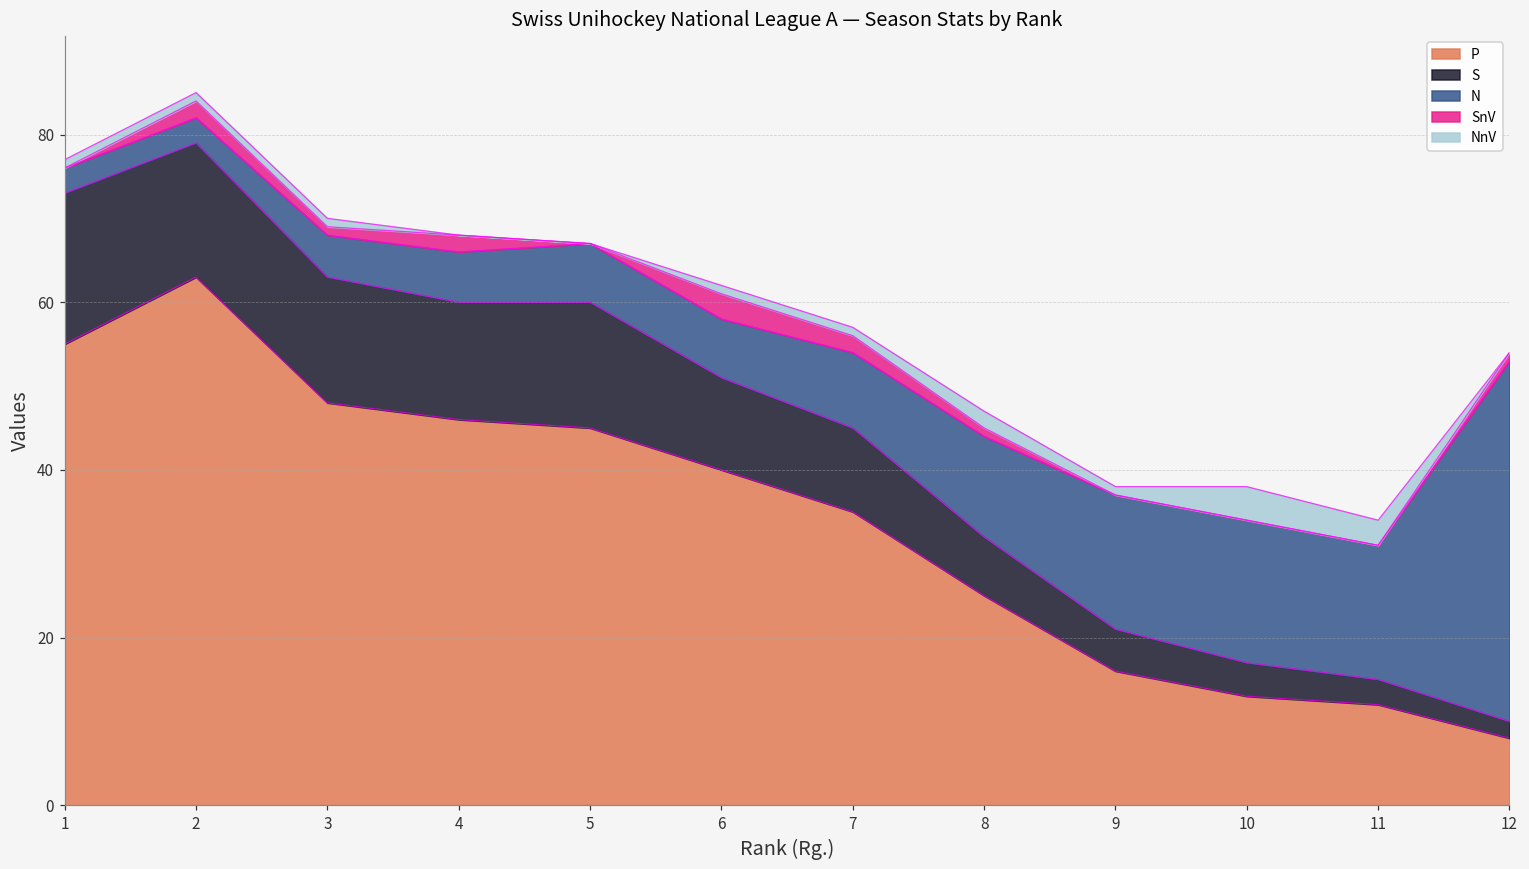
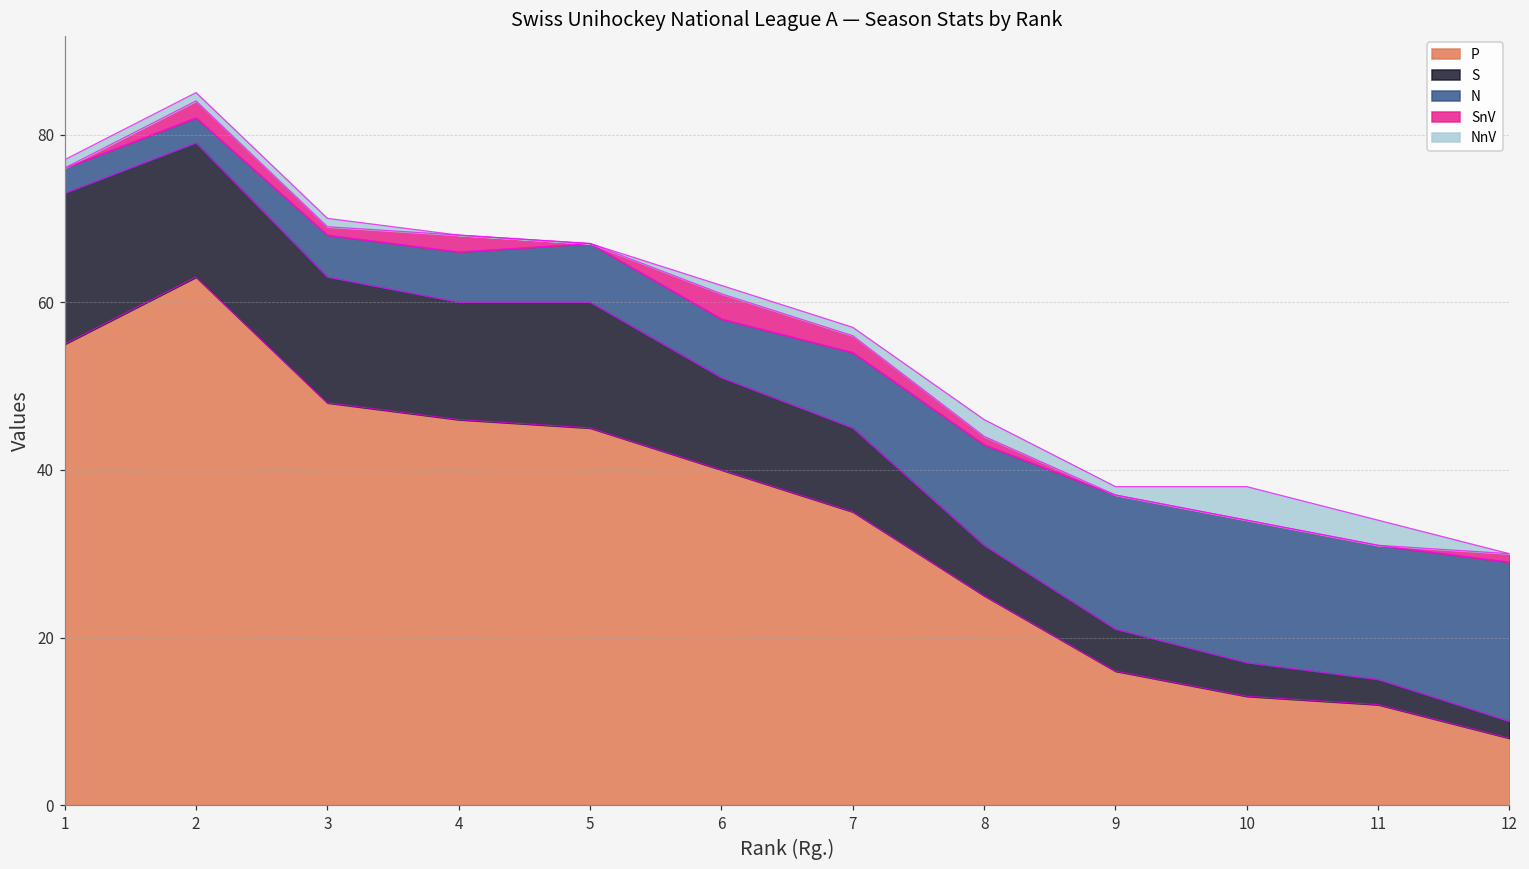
  {
    "P": {
      "1": 55,
      "2": 63,
      "3": 48,
      "4": 46,
      "5": 45,
      "6": 40,
      "7": 35,
      "8": 25,
      "9": 16,
      "10": 13,
      "11": 12,
      "12": 8
    },
    "S": {
      "1": 18,
      "2": 16,
      "3": 15,
      "4": 14,
      "5": 15,
      "6": 11,
      "7": 10,
-     "8": 7,
+     "8": 6,
      "9": 5,
      "10": 4,
      "11": 3,
      "12": 2
    },
    "N": {
      "2": 3,
      "3": 5,
      "4": 6,
      "6": 7,
      "7": 9,
      "8": 12,
-     "12": 43
+     "12": 19
    },
    "SnV": {
      "2": 2,
      "3": 1,
      "6": 3,
      "7": 2,
      "8": 1
    },
    "NnV": {
      "1": 1,
      "2": 1,
      "3": 1,
      "6": 1,
      "7": 1,
      "8": 2,
      "9": 1,
      "10": 4,
      "11": 3
    }
  }
